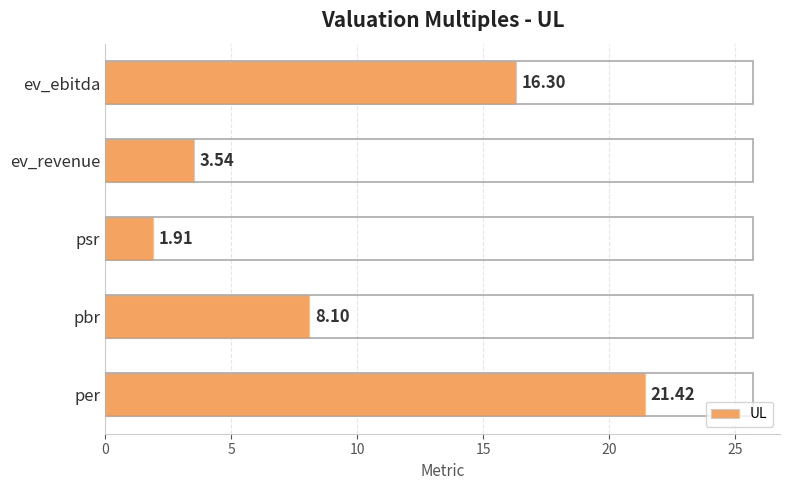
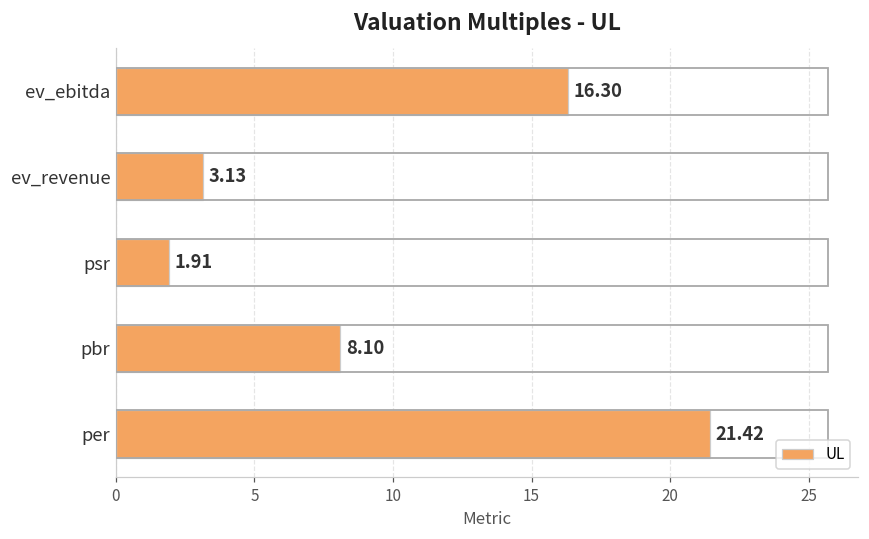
  {
    "ev_ebitda": 16.30,
-   "ev_revenue": 3.54,
+   "ev_revenue": 3.13,
    "psr": 1.91,
    "pbr": 8.10,
    "per": 21.42
  }
